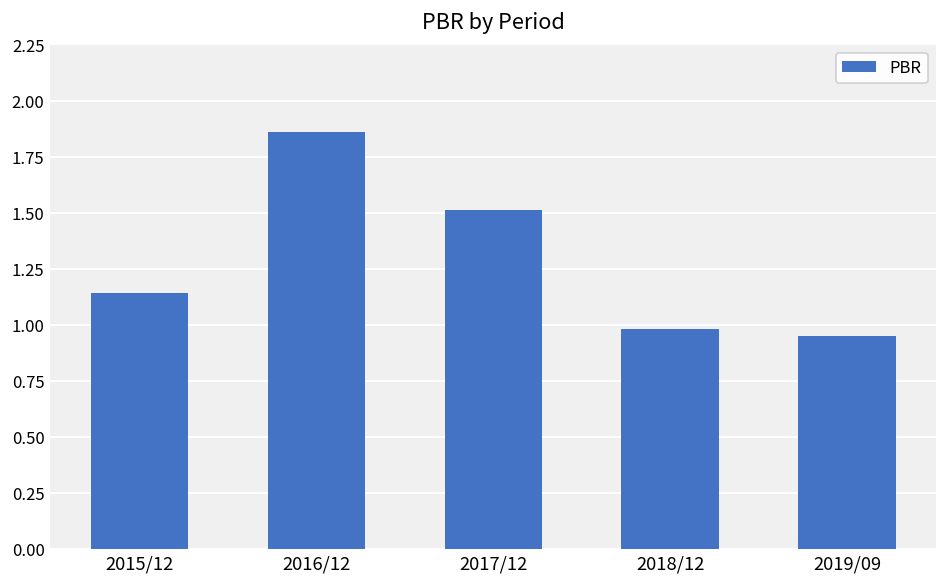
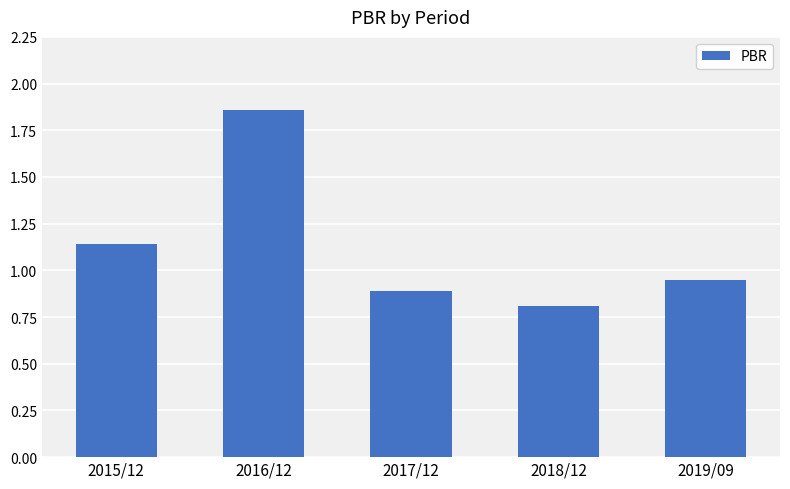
  {
    "2015/12": 1.14,
    "2016/12": 1.86,
-   "2017/12": 1.51,
-   "2018/12": 0.98,
+   "2017/12": 0.89,
+   "2018/12": 0.81,
    "2019/09": 0.95
  }
